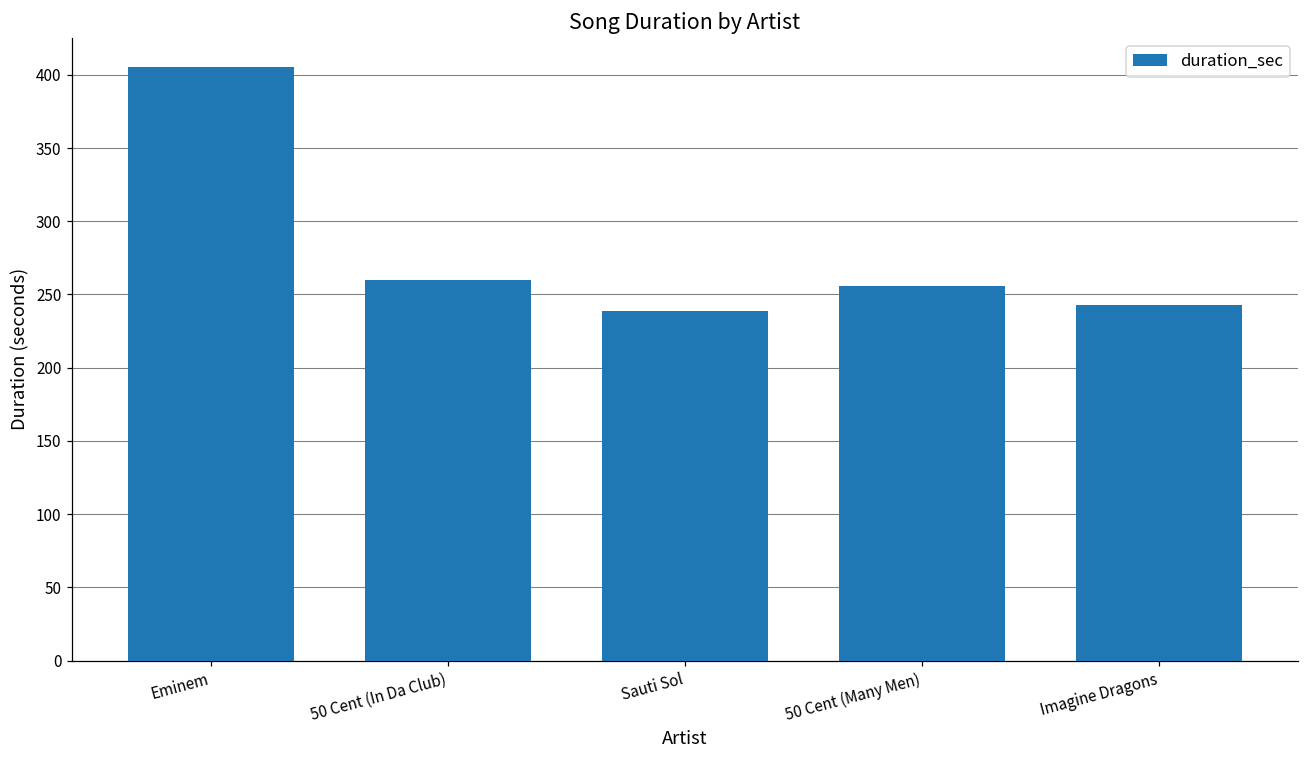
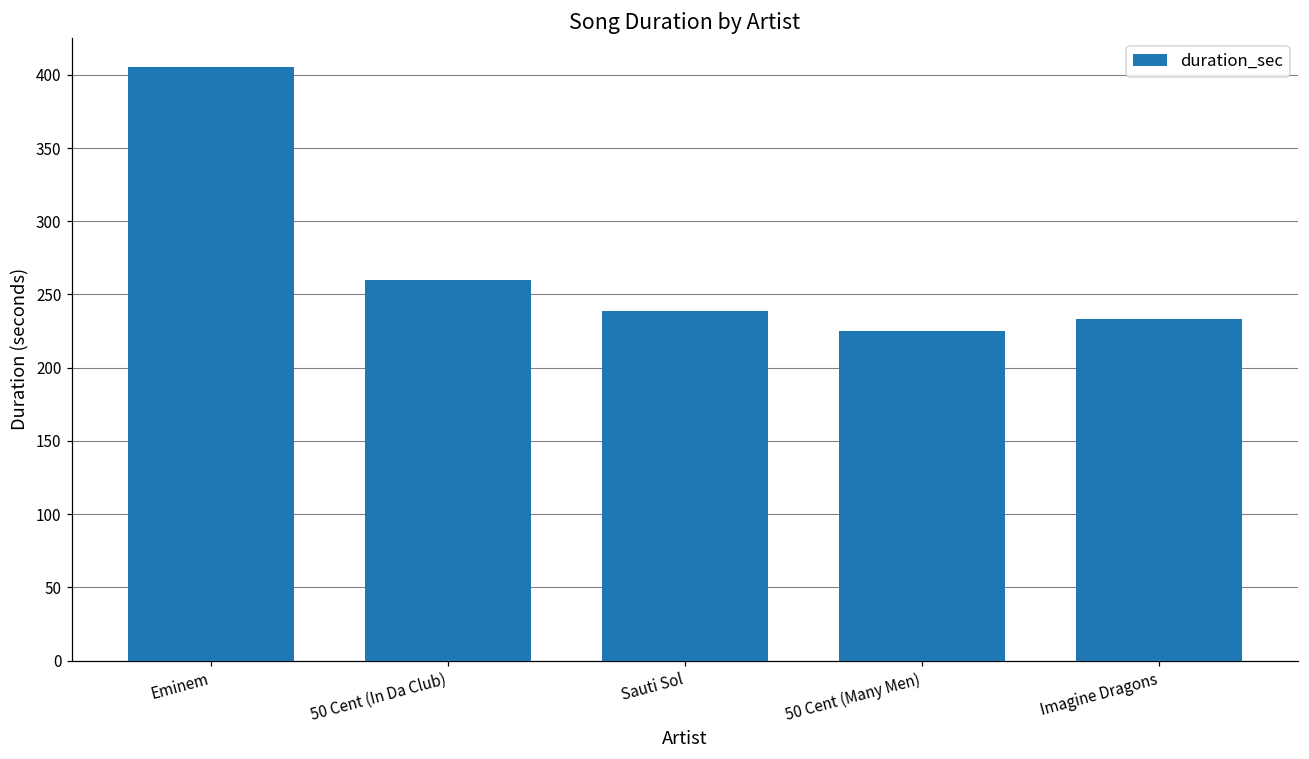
  {
    "Eminem": 405,
    "50 Cent (In Da Club)": 260,
    "Sauti Sol": 239,
-   "50 Cent (Many Men)": 256,
-   "Imagine Dragons": 243
+   "50 Cent (Many Men)": 225,
+   "Imagine Dragons": 233
  }
